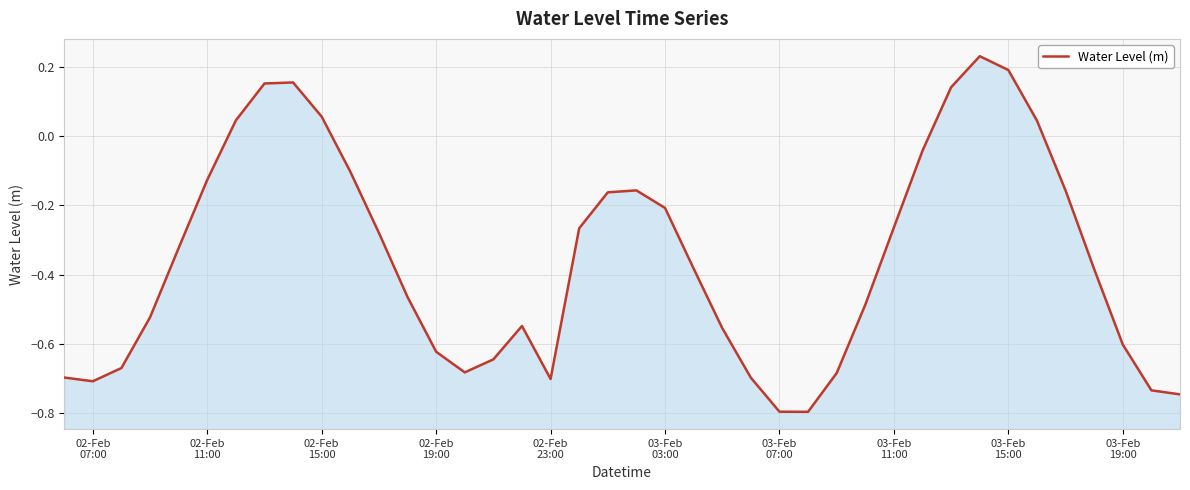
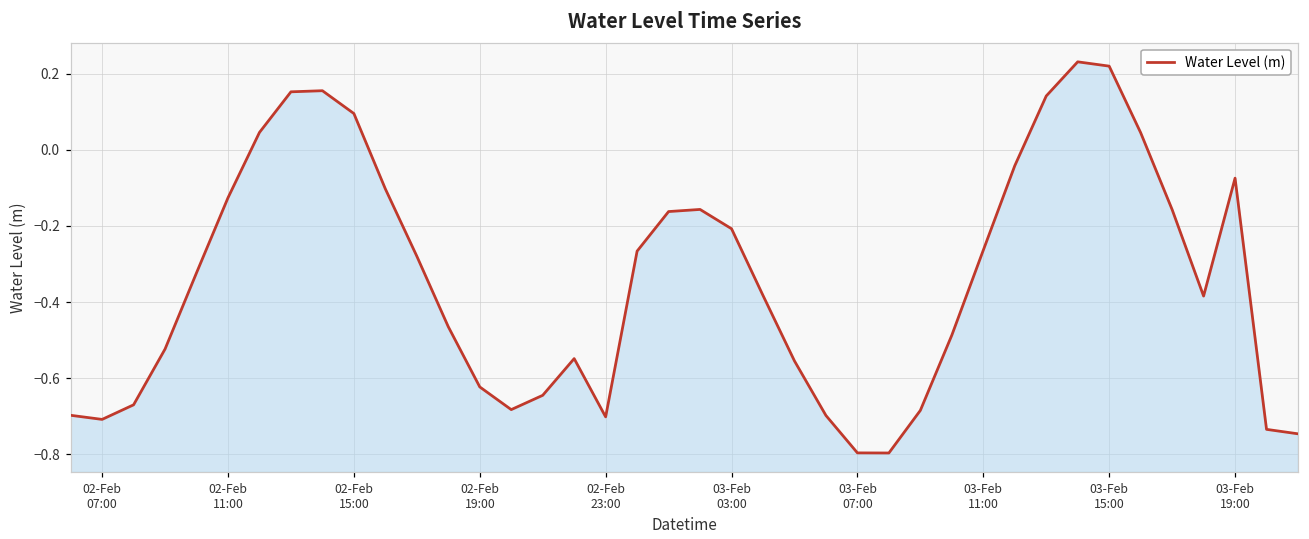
  {
    "02-Feb 07:00": -0.71,
    "02-Feb 11:00": -0.13,
-   "02-Feb 15:00": 0.06,
+   "02-Feb 15:00": 0.10,
    "02-Feb 19:00": -0.62,
    "02-Feb 23:00": -0.70,
    "03-Feb 03:00": -0.21,
    "03-Feb 07:00": -0.80,
    "03-Feb 11:00": -0.26,
-   "03-Feb 15:00": 0.19,
-   "03-Feb 19:00": -0.60
+   "03-Feb 15:00": 0.22,
+   "03-Feb 19:00": -0.07
  }
